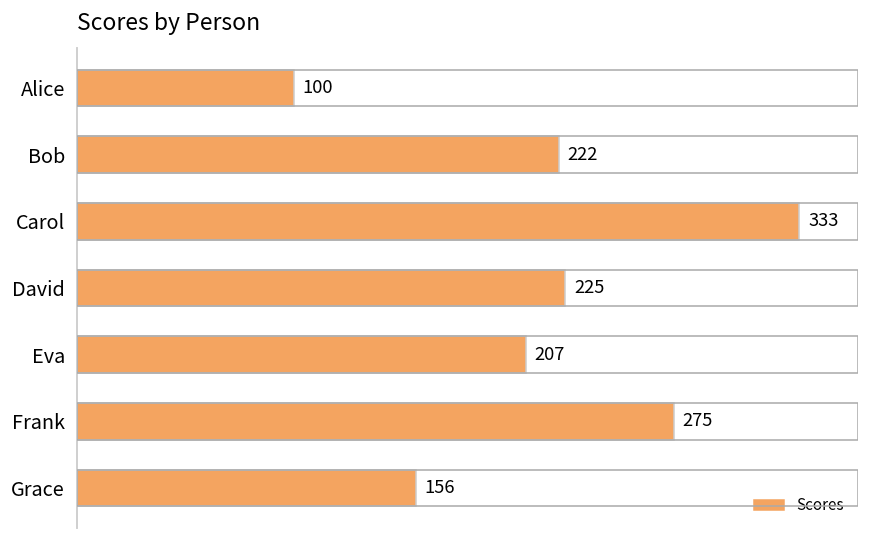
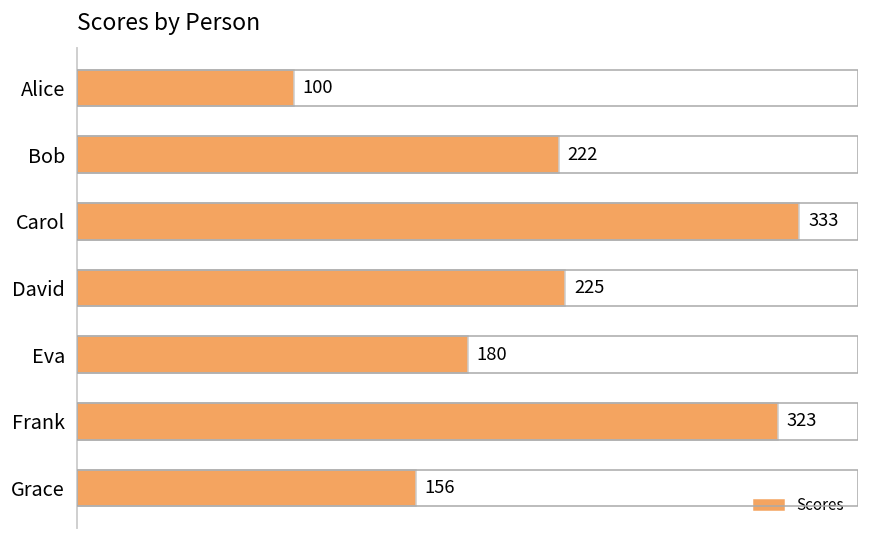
  {
    "Alice": 100,
    "Bob": 222,
    "Carol": 333,
    "David": 225,
-   "Eva": 207,
-   "Frank": 275,
+   "Eva": 180,
+   "Frank": 323,
    "Grace": 156
  }
